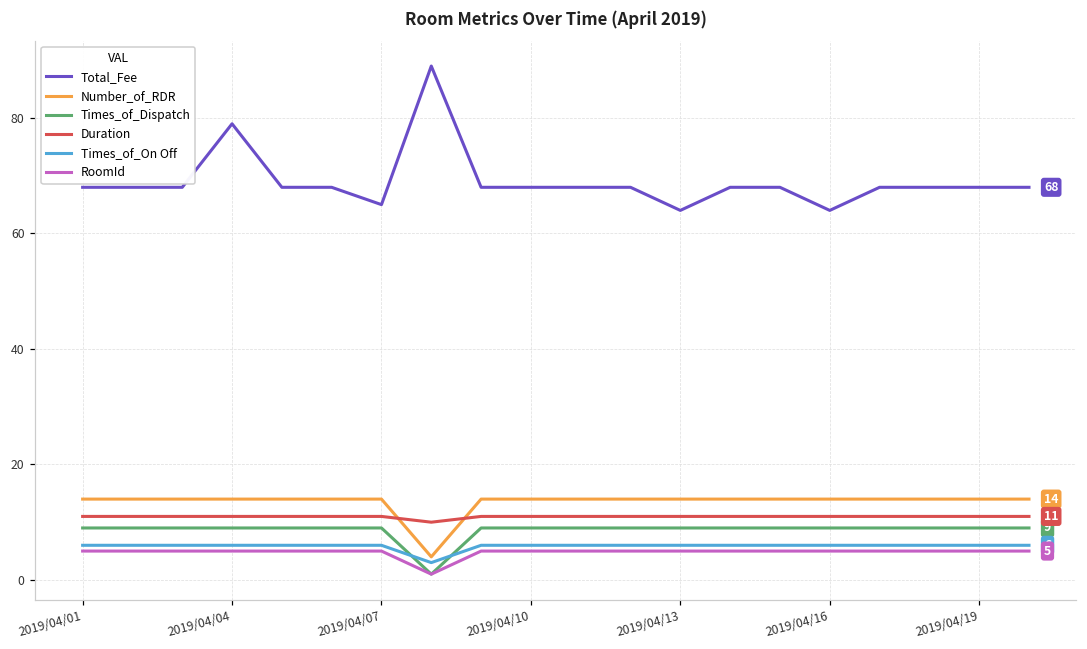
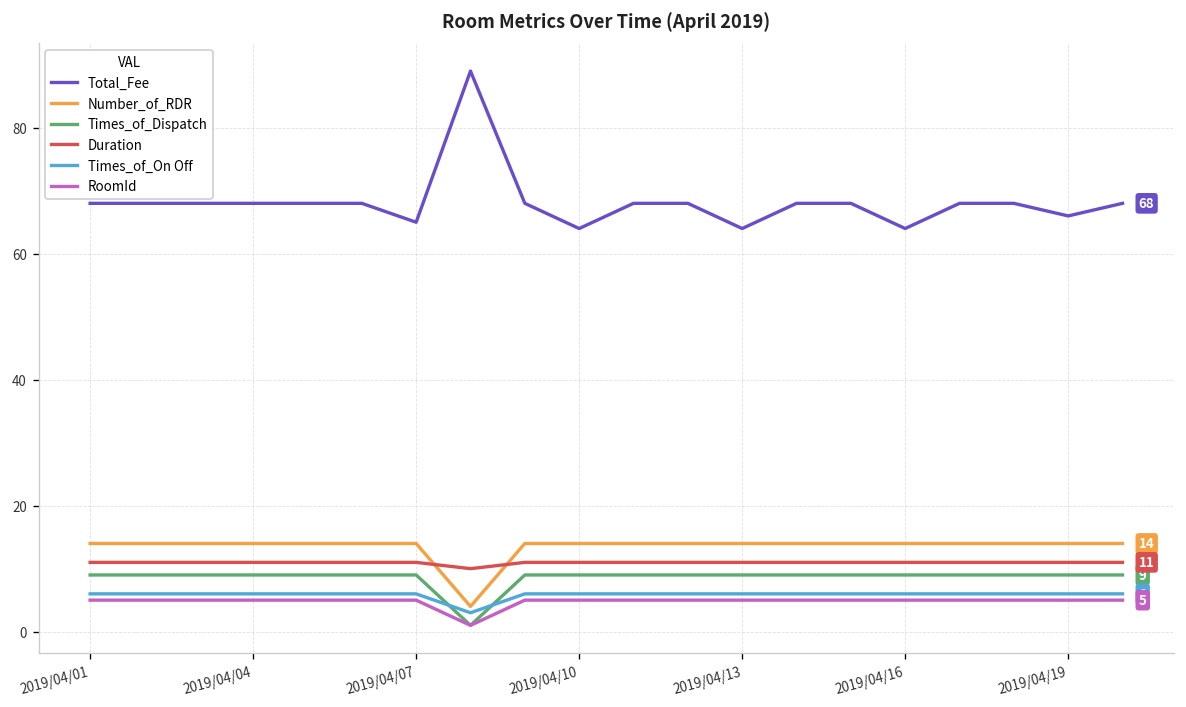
  {
    "Total_Fee": {
      "2019/04/01": 68,
-     "2019/04/04": 79,
+     "2019/04/04": 68,
      "2019/04/07": 65,
-     "2019/04/10": 68,
+     "2019/04/10": 64,
      "2019/04/13": 64,
      "2019/04/16": 64,
-     "2019/04/19": 68
+     "2019/04/19": 66
    },
    "Number_of_RDR": {
      "2019/04/01": 14,
      "2019/04/04": 14,
      "2019/04/07": 14,
      "2019/04/10": 14,
      "2019/04/13": 14,
      "2019/04/16": 14,
      "2019/04/19": 14
    },
    "Times_of_Dispatch": {
      "2019/04/01": 9,
      "2019/04/04": 9,
      "2019/04/07": 9,
      "2019/04/10": 9,
      "2019/04/13": 9,
      "2019/04/16": 9,
      "2019/04/19": 9
    },
    "Duration": {
      "2019/04/01": 11,
      "2019/04/04": 11,
      "2019/04/07": 11,
      "2019/04/10": 11,
      "2019/04/13": 11,
      "2019/04/16": 11,
      "2019/04/19": 11
    },
    "Times_of_On Off": {
      "2019/04/01": 6,
      "2019/04/04": 6,
      "2019/04/07": 6,
      "2019/04/10": 6,
      "2019/04/13": 6,
      "2019/04/16": 6,
      "2019/04/19": 6
    },
    "RoomId": {
      "2019/04/01": 5,
      "2019/04/04": 5,
      "2019/04/07": 5,
      "2019/04/10": 5,
      "2019/04/13": 5,
      "2019/04/16": 5,
      "2019/04/19": 5
    }
  }
